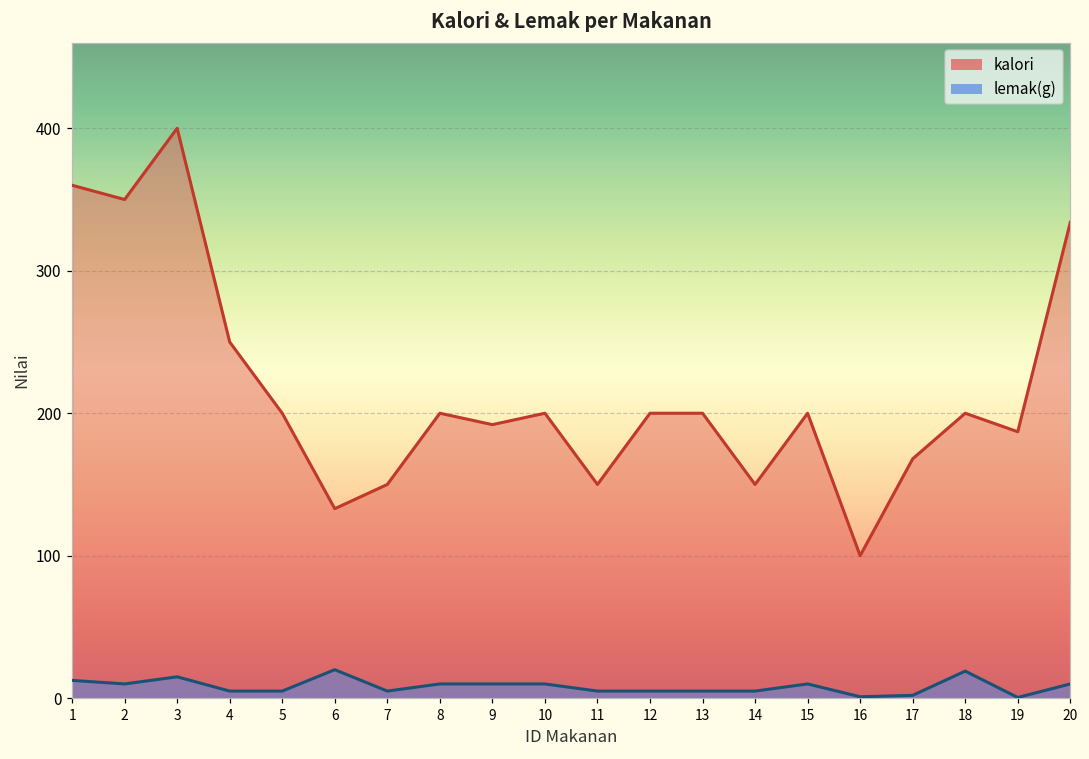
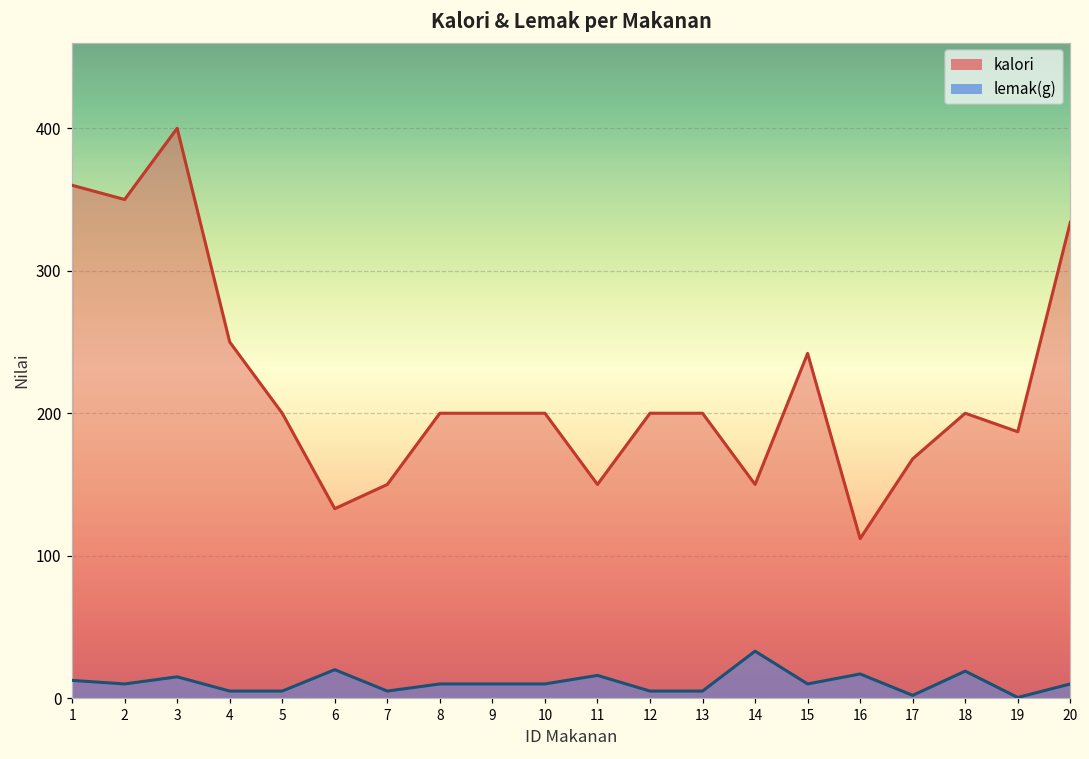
  {
    "kalori": {
      "1": 360,
      "2": 350,
      "3": 400,
      "4": 250,
      "5": 200,
      "6": 133,
      "7": 150,
      "8": 200,
-     "9": 192,
+     "9": 200,
      "10": 200,
      "11": 150,
      "12": 200,
      "13": 200,
      "14": 150,
-     "15": 200,
-     "16": 100,
+     "15": 242,
+     "16": 112,
      "17": 168,
      "18": 200,
      "19": 187,
      "20": 334
    },
    "lemak(g)": {
      "1": 13,
      "2": 10,
      "3": 15,
      "4": 5,
      "5": 5,
      "6": 20,
      "7": 5,
      "8": 10,
      "9": 10,
      "10": 10,
-     "11": 5,
+     "11": 16,
      "12": 5,
      "13": 5,
-     "14": 5,
+     "14": 33,
      "15": 10,
-     "16": 1,
+     "16": 17,
      "17": 2,
      "18": 19,
      "19": 1,
      "20": 10
    }
  }
